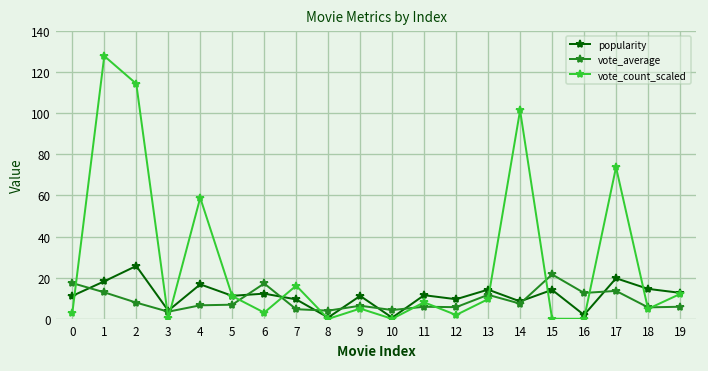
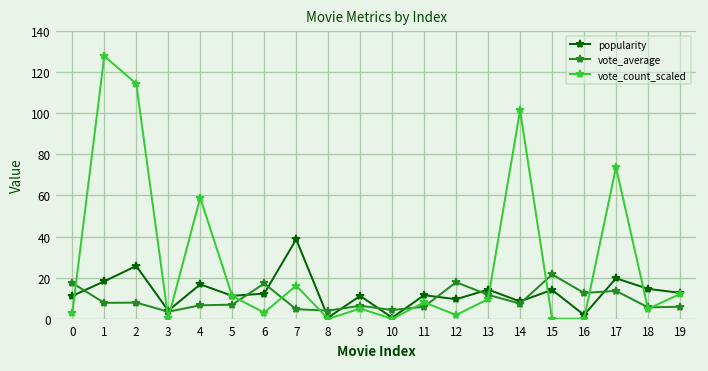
  {
    "popularity": {
      "0": 11,
      "1": 18,
      "2": 26,
      "4": 17,
      "6": 12,
-     "7": 9,
+     "7": 39,
      "9": 11,
      "11": 12,
      "12": 10,
      "13": 14,
      "15": 14,
      "16": 2,
      "17": 20,
      "18": 15
    },
    "vote_average": {
      "0": 17,
-     "1": 13,
+     "1": 8,
      "2": 8,
      "4": 7,
      "5": 7,
      "6": 17,
      "7": 5,
      "8": 4,
      "10": 4,
      "11": 6,
-     "12": 6,
+     "12": 18,
      "13": 12,
      "15": 22,
      "16": 13,
      "17": 14,
      "19": 6
    },
    "vote_count_scaled": {
      "0": 3,
      "1": 128,
      "2": 114,
      "3": 0,
      "4": 59,
      "6": 3,
      "7": 16,
      "11": 8,
      "12": 2,
      "13": 10,
      "14": 101,
      "15": 0,
      "16": 0,
      "17": 74
    }
  }
